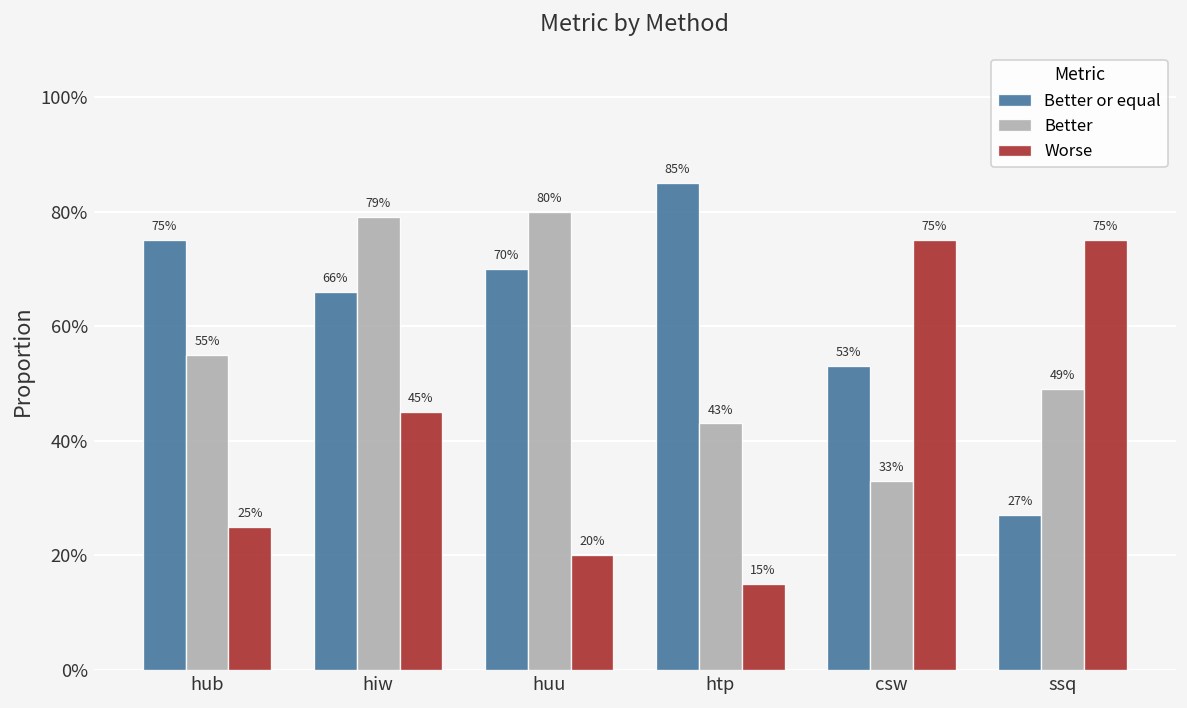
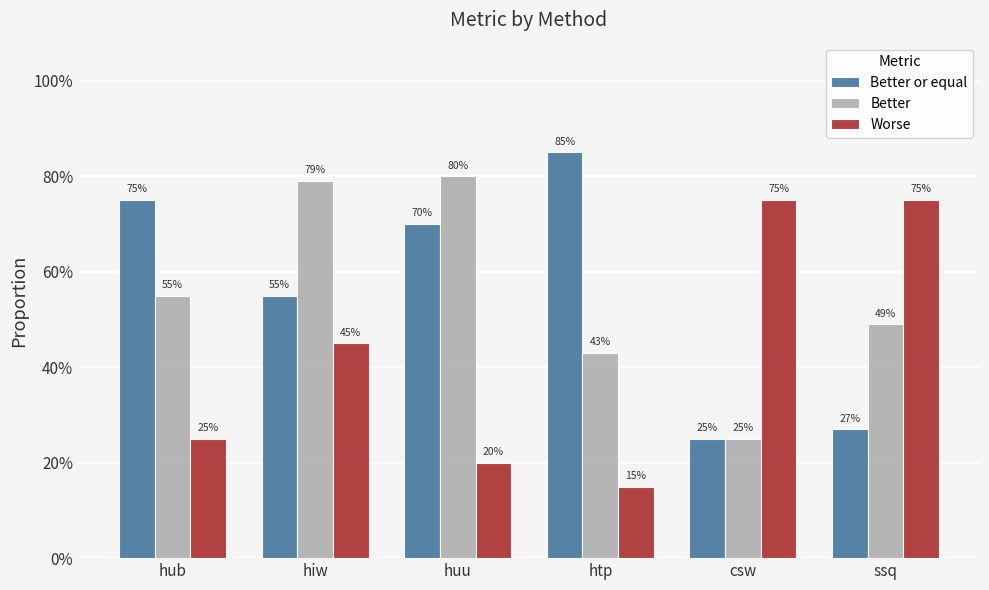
  {
    "Better or equal": {
      "hub": "75%",
-     "hiw": "66%",
+     "hiw": "55%",
      "huu": "70%",
      "htp": "85%",
-     "csw": "53%",
+     "csw": "25%",
      "ssq": "27%"
    },
    "Better": {
      "hub": "55%",
      "hiw": "79%",
      "huu": "80%",
      "htp": "43%",
-     "csw": "33%",
+     "csw": "25%",
      "ssq": "49%"
    },
    "Worse": {
      "hub": "25%",
      "hiw": "45%",
      "huu": "20%",
      "htp": "15%",
      "csw": "75%",
      "ssq": "75%"
    }
  }
